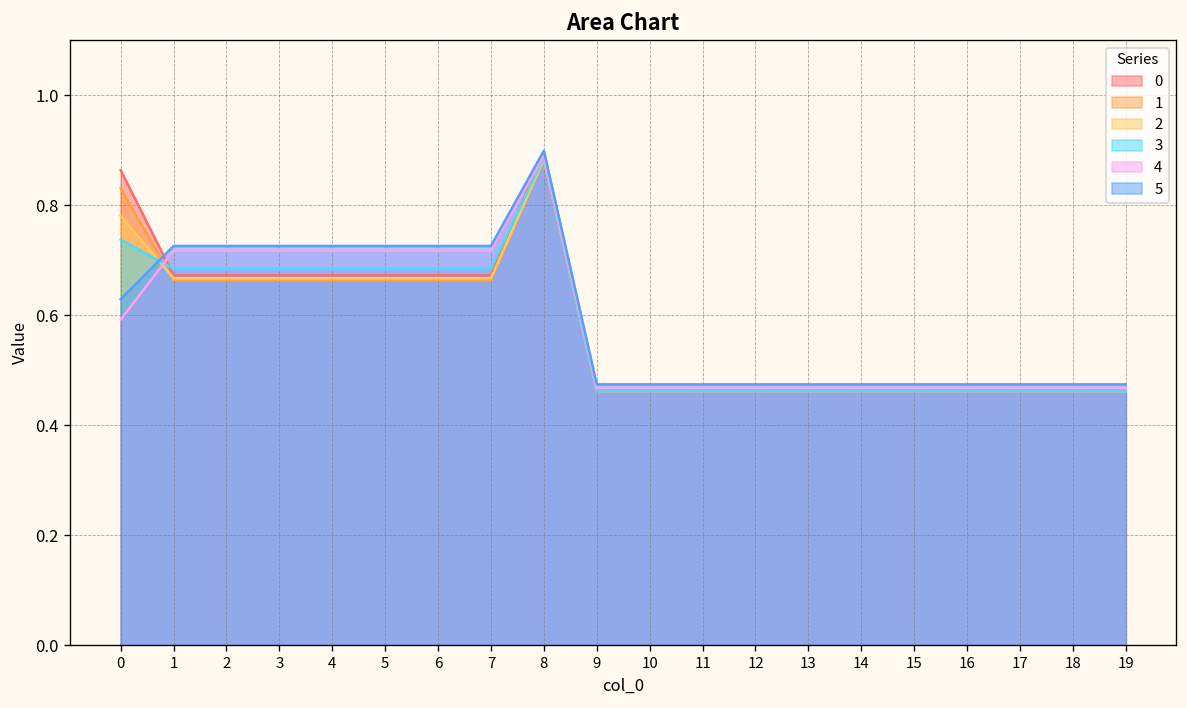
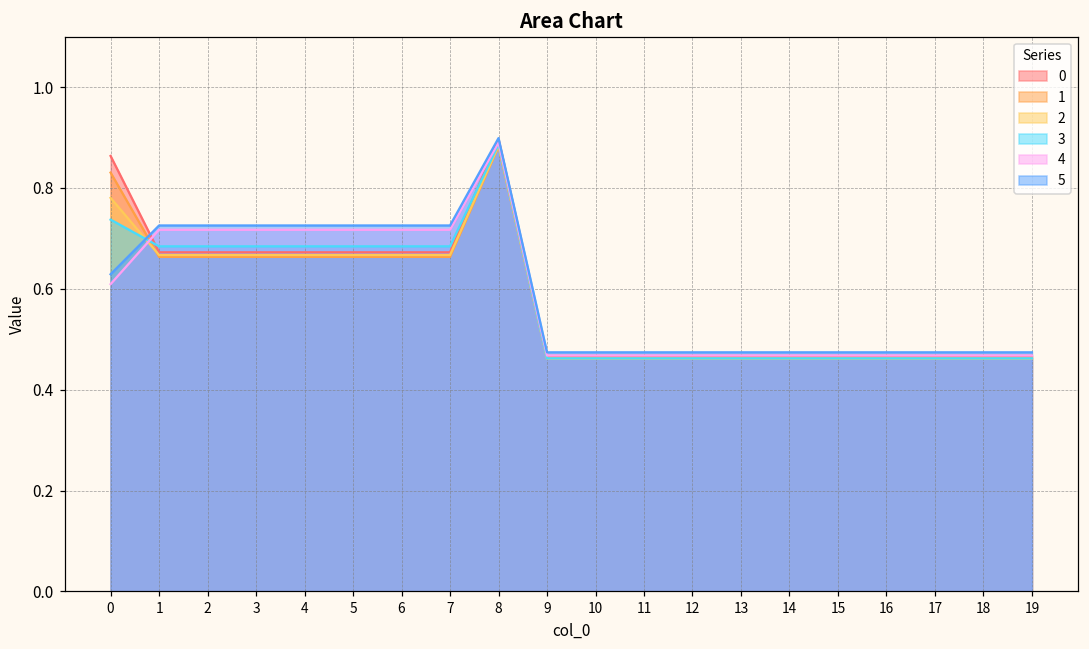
  {
    "4": {
-     "0": 0.59,
+     "0": 0.61,
      "1": 0.72,
      "2": 0.72,
      "3": 0.72,
      "4": 0.72,
      "5": 0.72,
      "6": 0.72,
      "7": 0.72
    }
  }
